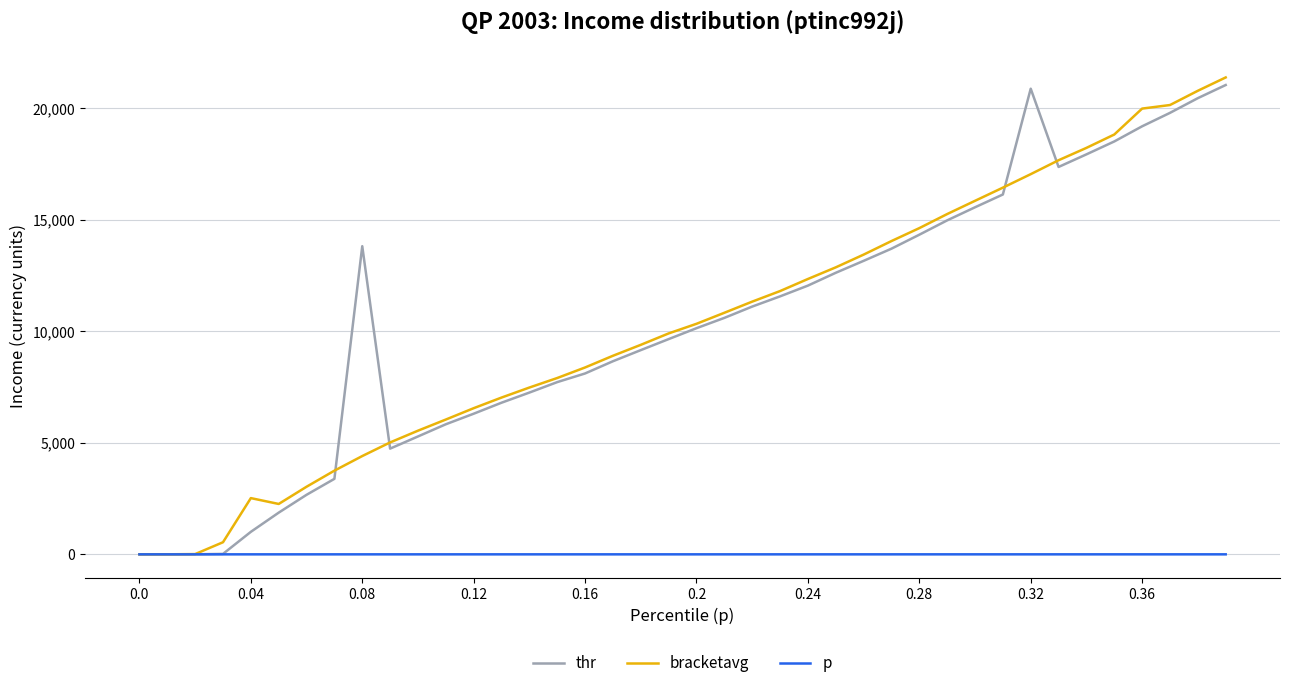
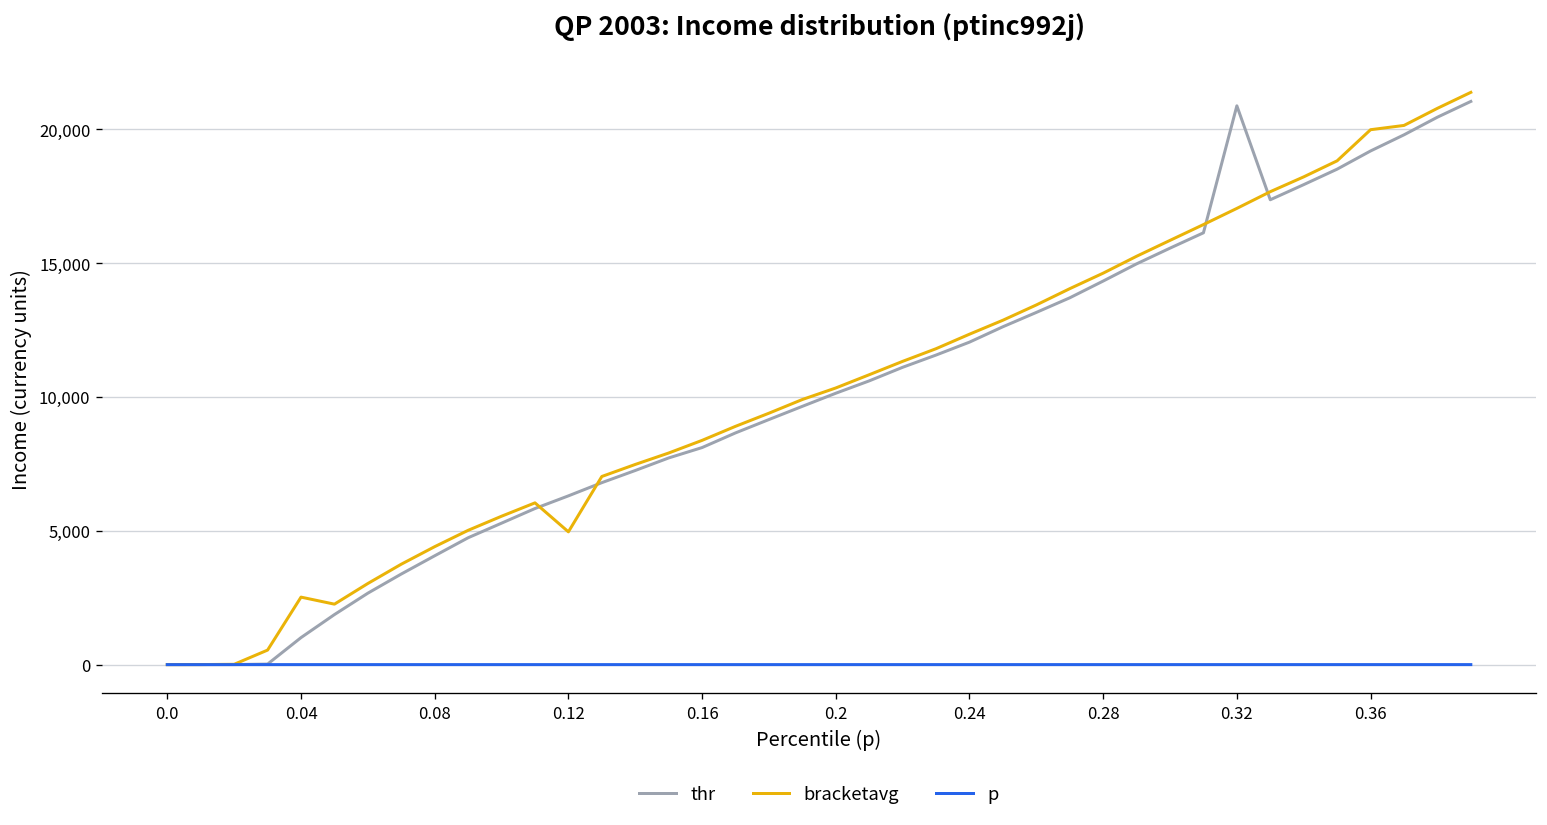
  {
    "thr": {
      "0.04": "1,000",
-     "0.08": "13,800",
+     "0.08": "4,100",
      "0.12": "6,300",
      "0.16": "8,100",
      "0.2": "10,100",
      "0.24": "12,000",
      "0.28": "14,300",
      "0.32": "20,900",
      "0.36": "19,200"
    },
    "bracketavg": {
      "0.04": "2,500",
      "0.08": "4,400",
-     "0.12": "6,600",
+     "0.12": "5,000",
      "0.16": "8,400",
      "0.2": "10,300",
      "0.24": "12,300",
      "0.28": "14,600",
      "0.32": "17,000",
      "0.36": "20,000"
    },
    "p": {
      "0.04": "0",
      "0.08": "0",
      "0.12": "0",
      "0.16": "0",
      "0.2": "0",
      "0.24": "0",
      "0.28": "0",
      "0.32": "0",
      "0.36": "0"
    }
  }
